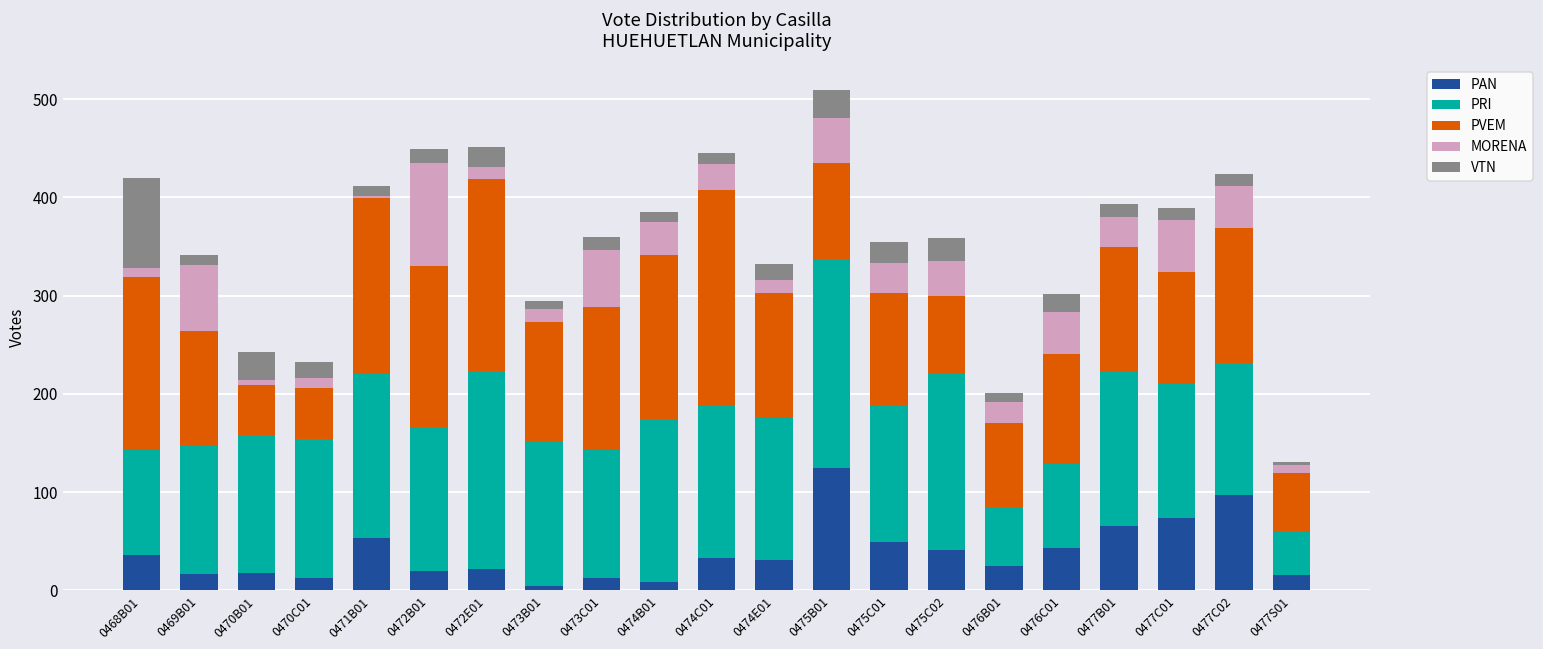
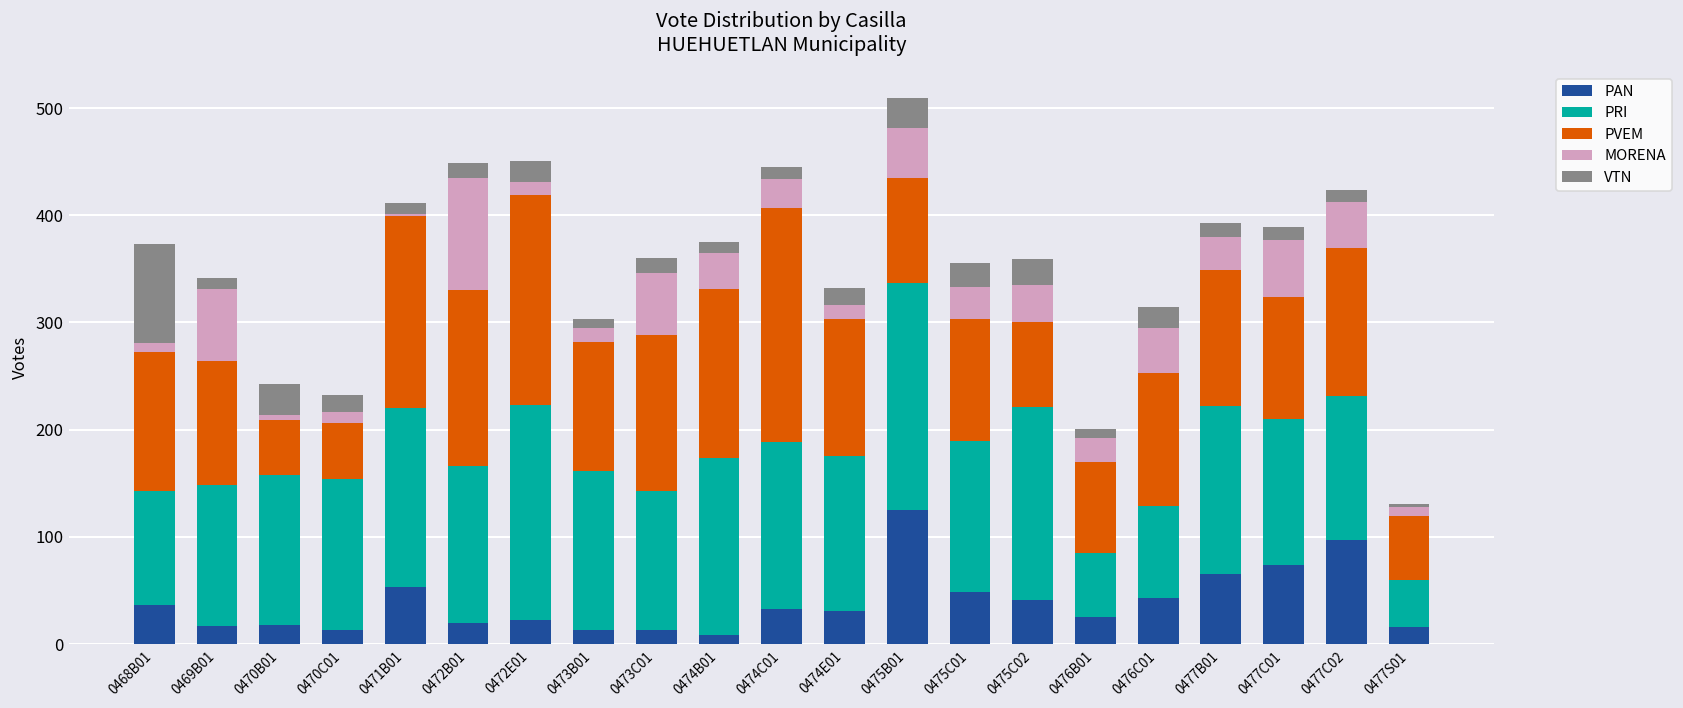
  {
    "PAN": {
      "0468B01": 40,
      "0469B01": 20,
      "0470B01": 20,
      "0470C01": 10,
      "0471B01": 50,
      "0472B01": 20,
      "0472E01": 20,
-     "0473B01": 0,
+     "0473B01": 10,
      "0473C01": 10,
      "0474B01": 10,
      "0474C01": 30,
      "0474E01": 30,
      "0475B01": 130,
      "0475C01": 50,
      "0475C02": 40,
      "0476B01": 30,
      "0476C01": 40,
      "0477B01": 70,
      "0477C01": 70,
      "0477C02": 100,
      "0477S01": 20
    },
    "PRI": {
      "0468B01": 110,
      "0469B01": 130,
      "0470B01": 140,
      "0470C01": 140,
      "0471B01": 170,
      "0472B01": 150,
      "0472E01": 200,
      "0473B01": 150,
      "0473C01": 130,
      "0474B01": 170,
      "0474C01": 160,
      "0474E01": 140,
      "0475B01": 210,
      "0475C01": 140,
      "0475C02": 180,
      "0476B01": 60,
      "0476C01": 90,
      "0477B01": 160,
      "0477C01": 140,
      "0477C02": 130,
      "0477S01": 40
    },
    "PVEM": {
-     "0468B01": 180,
+     "0468B01": 130,
      "0469B01": 120,
      "0470B01": 50,
      "0470C01": 50,
      "0471B01": 180,
      "0472B01": 160,
      "0472E01": 200,
      "0473B01": 120,
      "0473C01": 150,
-     "0474B01": 170,
+     "0474B01": 160,
      "0474C01": 220,
      "0474E01": 130,
      "0475B01": 100,
      "0475C01": 110,
      "0475C02": 80,
      "0476B01": 90,
-     "0476C01": 110,
+     "0476C01": 120,
      "0477B01": 130,
      "0477C01": 110,
      "0477C02": 140,
      "0477S01": 60
    },
    "MORENA": {
      "0468B01": 10,
      "0469B01": 70,
      "0470B01": 10,
      "0470C01": 10,
      "0472B01": 110,
      "0472E01": 10,
      "0473B01": 10,
      "0473C01": 60,
      "0474B01": 30,
      "0474C01": 30,
      "0474E01": 10,
      "0475B01": 50,
      "0475C01": 30,
      "0475C02": 40,
      "0476B01": 20,
      "0476C01": 40,
      "0477B01": 30,
      "0477C01": 50,
      "0477C02": 40,
      "0477S01": 10
    },
    "VTN": {
      "0468B01": 90,
      "0469B01": 10,
      "0470B01": 30,
      "0470C01": 20,
      "0471B01": 10,
      "0472B01": 10,
      "0472E01": 20,
      "0473B01": 10,
      "0473C01": 10,
      "0474B01": 10,
      "0474C01": 10,
      "0474E01": 20,
      "0475B01": 30,
      "0475C01": 20,
      "0475C02": 20,
      "0476B01": 10,
      "0476C01": 20,
      "0477B01": 10,
      "0477C01": 10,
      "0477C02": 10,
      "0477S01": 0
    }
  }
